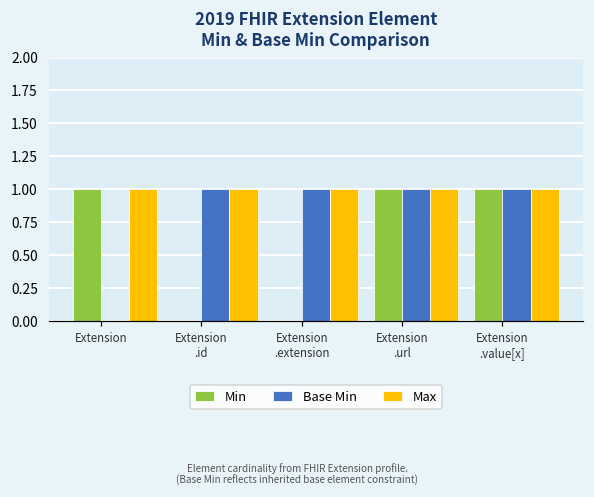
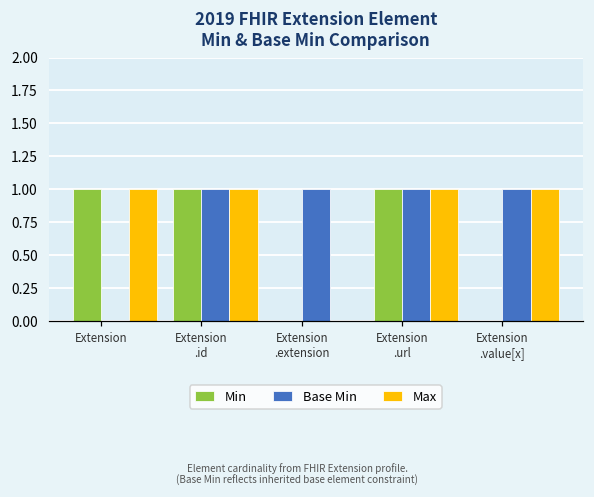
  {
    "Min": {
      "Extension": 1,
-     "Extension .id": 0,
+     "Extension .id": 1,
      "Extension .extension": 0,
      "Extension .url": 1,
-     "Extension .value[x]": 1
+     "Extension .value[x]": 0
    },
    "Base Min": {
      "Extension": 0,
      "Extension .id": 1,
      "Extension .extension": 1,
      "Extension .url": 1,
      "Extension .value[x]": 1
    },
    "Max": {
      "Extension": 1,
      "Extension .id": 1,
-     "Extension .extension": 1,
+     "Extension .extension": 0,
      "Extension .url": 1,
      "Extension .value[x]": 1
    }
  }
